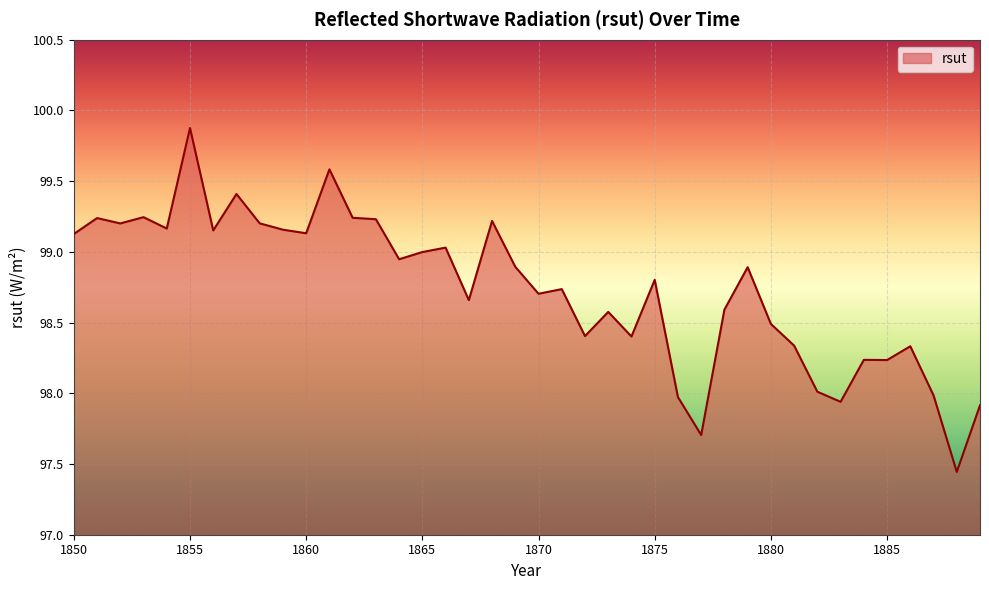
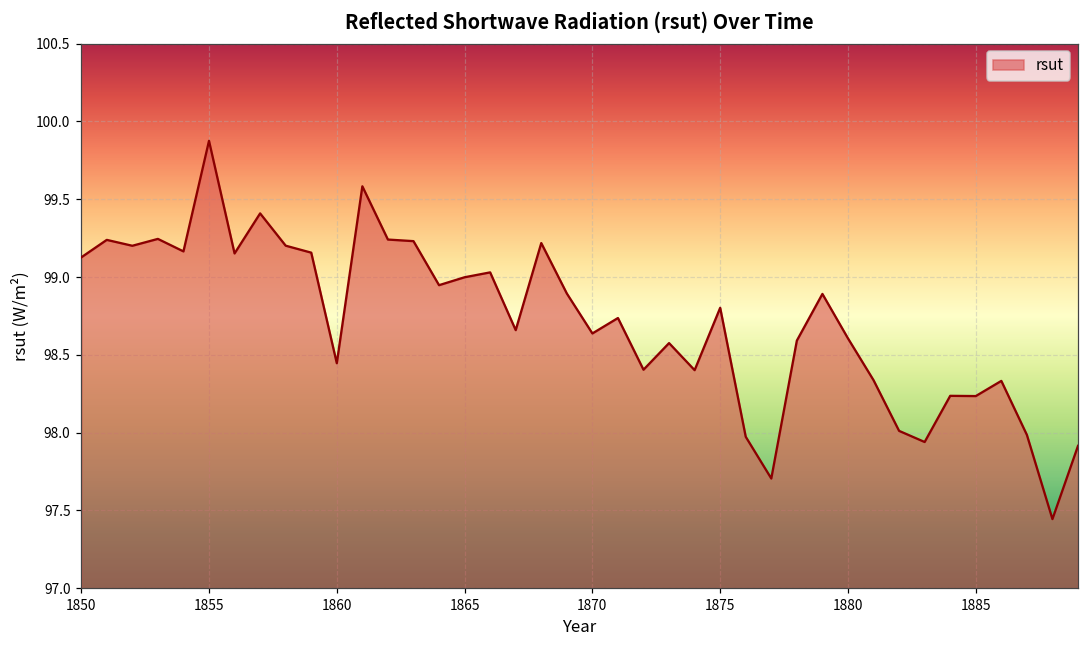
  {
    "1850": 99.13,
    "1855": 99.88,
-   "1860": 99.13,
+   "1860": 98.45,
    "1865": 99.00,
-   "1870": 98.70,
+   "1870": 98.64,
    "1875": 98.80,
-   "1880": 98.49,
+   "1880": 98.61,
    "1885": 98.23
  }
